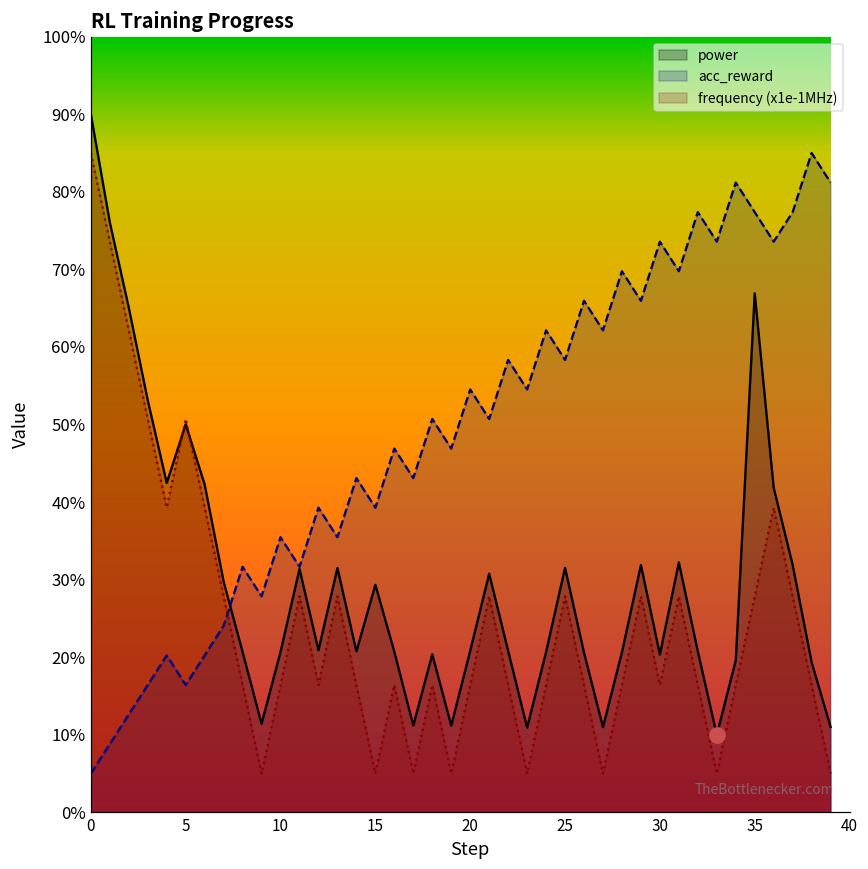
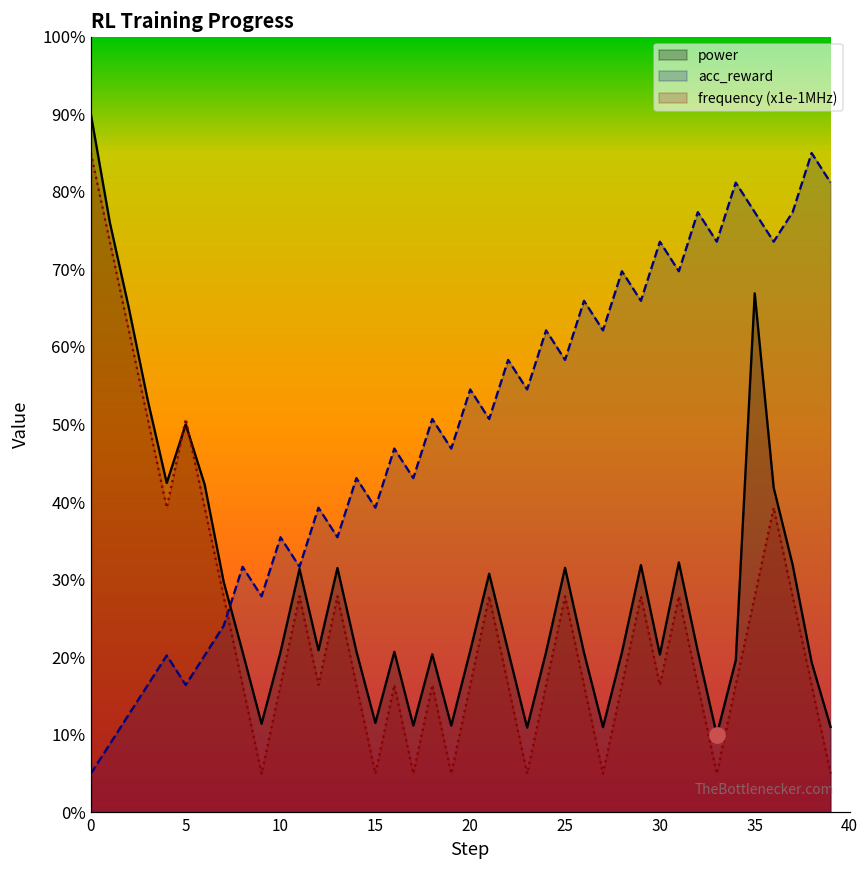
  {
    "power": {
      "0": "90%",
      "5": "50%",
      "10": "21%",
-     "15": "29%",
+     "15": "12%",
      "20": "21%",
      "25": "32%",
      "30": "20%",
      "35": "67%"
    }
  }
